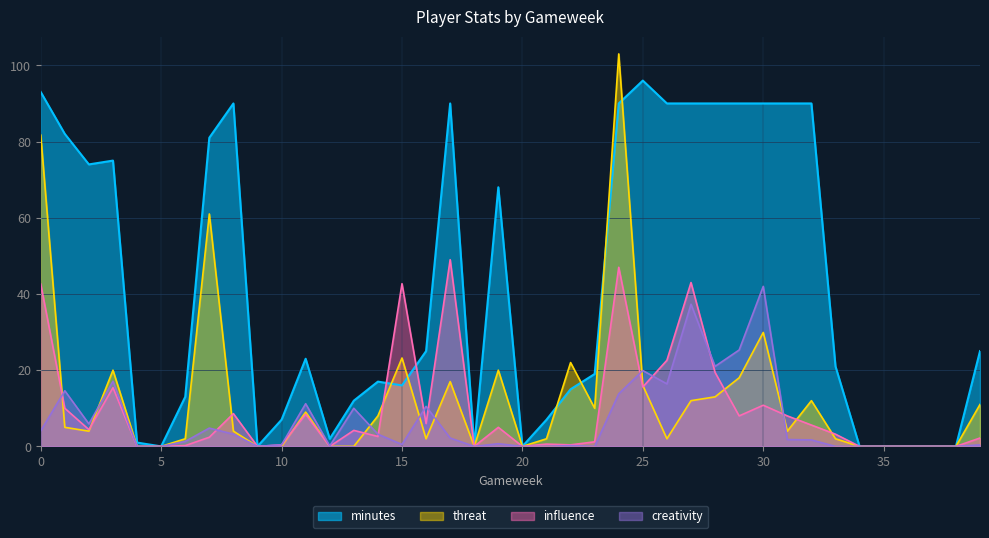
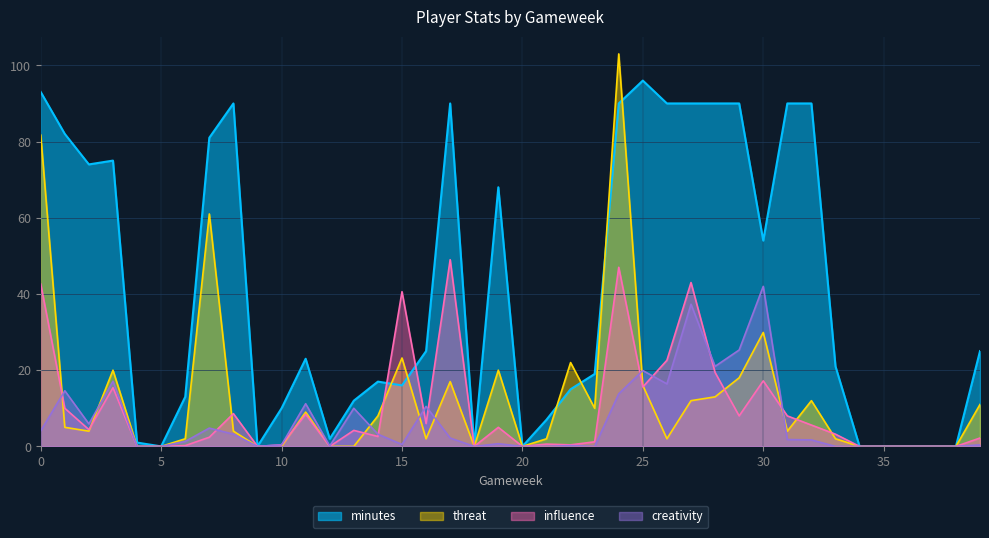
  {
    "minutes": {
      "0": 93,
-     "10": 7,
+     "10": 10,
      "15": 16,
      "25": 96,
-     "30": 90
+     "30": 54
    },
    "threat": {
      "0": 82,
      "15": 23,
      "30": 30
    },
    "influence": {
      "0": 43,
-     "15": 43,
-     "30": 11
+     "15": 41,
+     "30": 17
    },
    "creativity": {
      "0": 4,
      "15": 1,
      "25": 20,
      "30": 42
    }
  }
